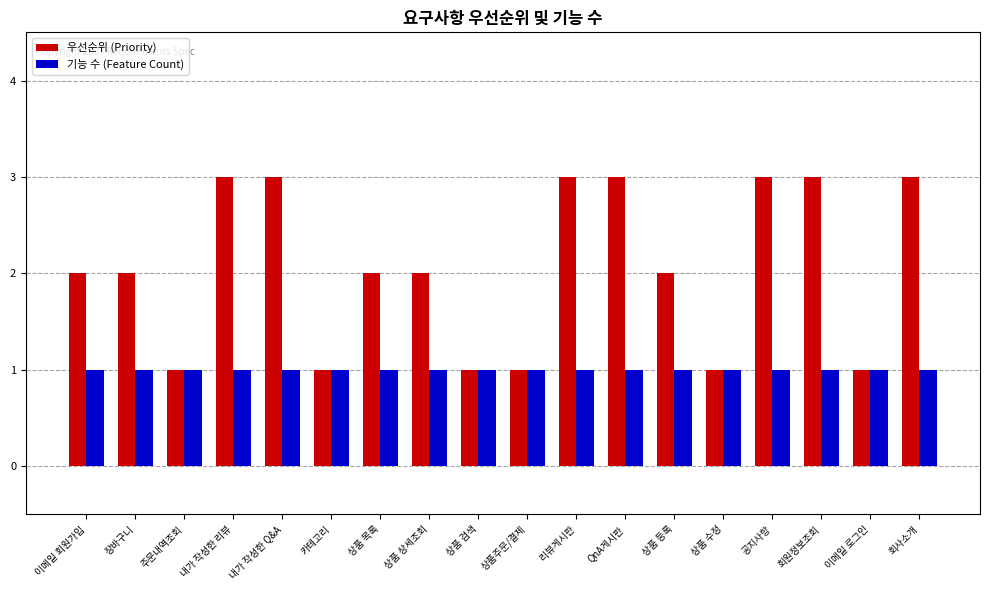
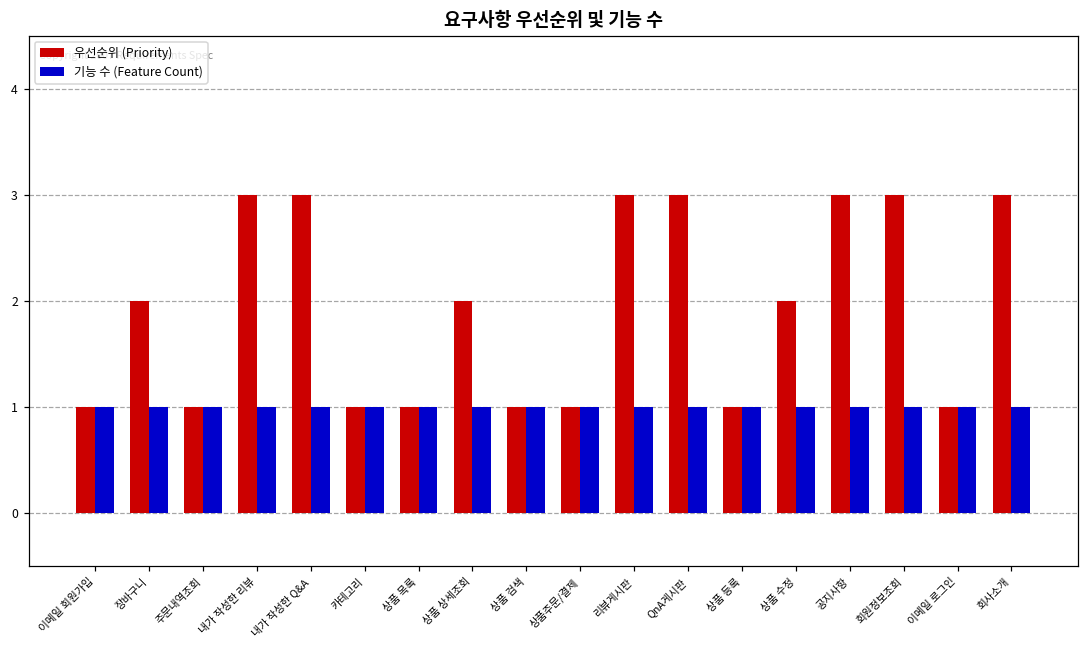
  {
    "우선순위 (Priority)": {
-     "이메일 회원가입": 2,
+     "이메일 회원가입": 1,
      "장바구니": 2,
      "주문내역조회": 1,
      "내가 작성한 리뷰": 3,
      "내가 작성한 Q&A": 3,
      "카테고리": 1,
-     "상품 목록": 2,
+     "상품 목록": 1,
      "상품 상세조회": 2,
      "상품 검색": 1,
      "상품주문/결제": 1,
      "리뷰게시판": 3,
      "QnA게시판": 3,
-     "상품 등록": 2,
-     "상품 수정": 1,
+     "상품 등록": 1,
+     "상품 수정": 2,
      "공지사항": 3,
      "회원정보조회": 3,
      "이메일 로그인": 1,
      "회사소개": 3
    },
    "기능 수 (Feature Count)": {
      "이메일 회원가입": 1,
      "장바구니": 1,
      "주문내역조회": 1,
      "내가 작성한 리뷰": 1,
      "내가 작성한 Q&A": 1,
      "카테고리": 1,
      "상품 목록": 1,
      "상품 상세조회": 1,
      "상품 검색": 1,
      "상품주문/결제": 1,
      "리뷰게시판": 1,
      "QnA게시판": 1,
      "상품 등록": 1,
      "상품 수정": 1,
      "공지사항": 1,
      "회원정보조회": 1,
      "이메일 로그인": 1,
      "회사소개": 1
    }
  }
